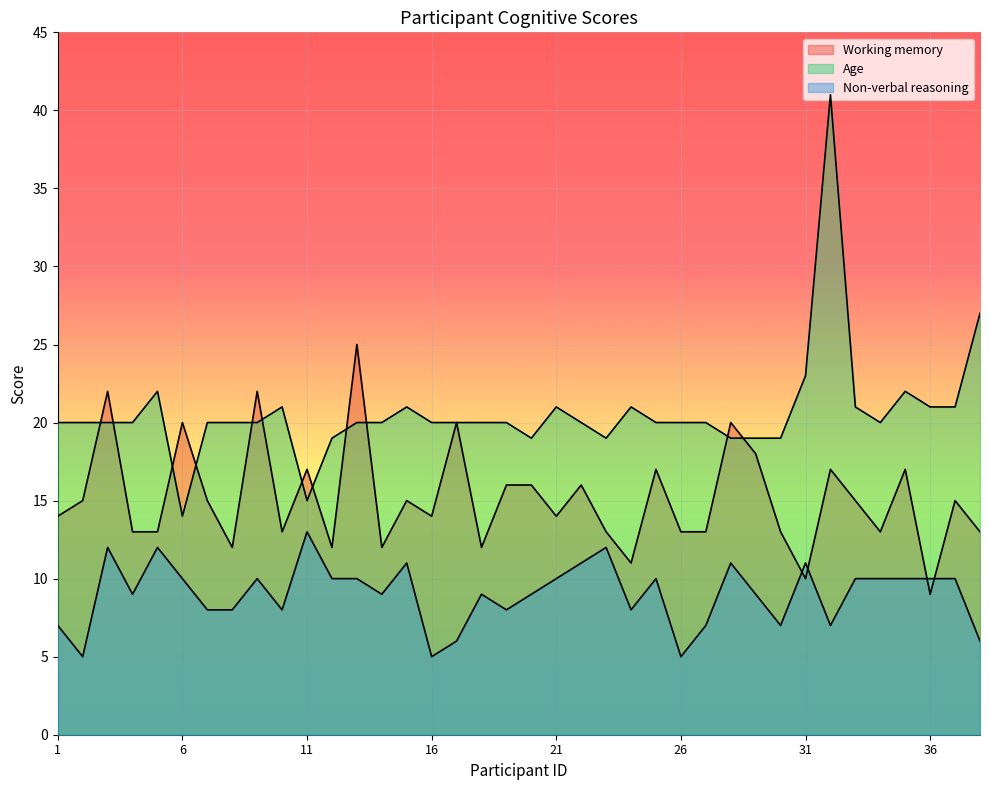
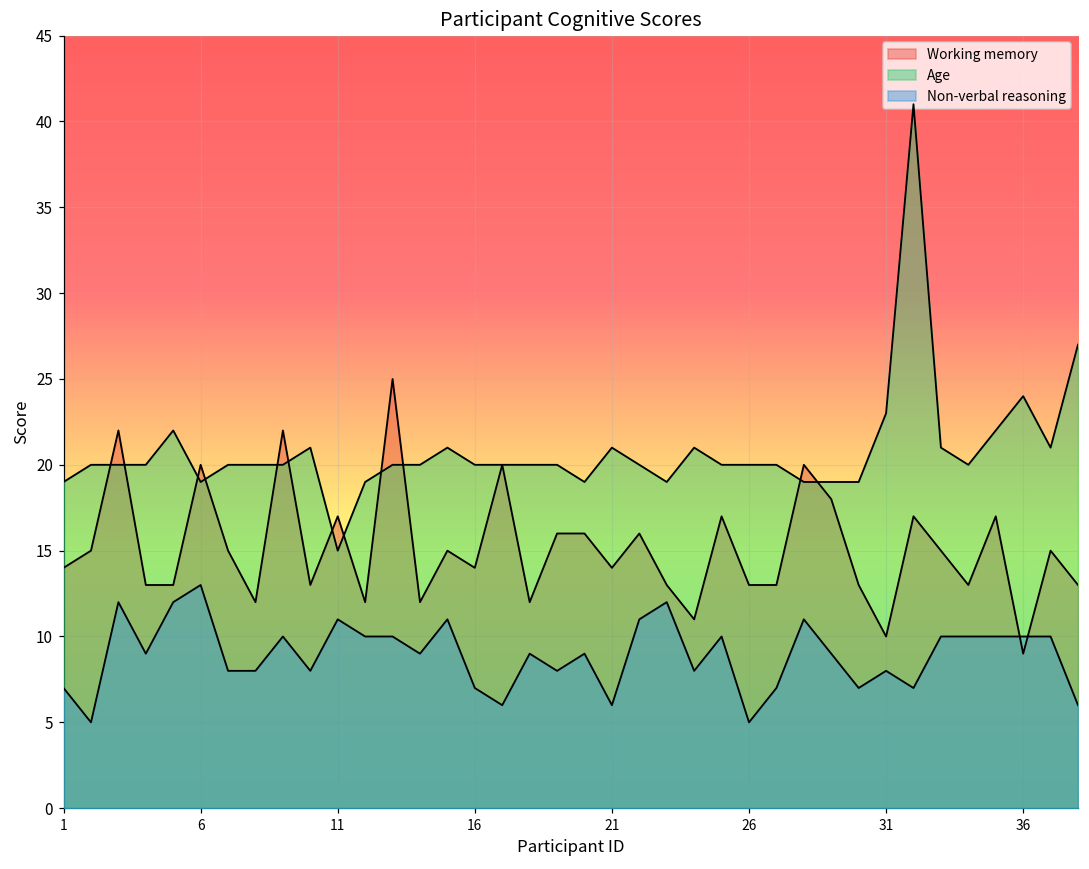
  {
    "Working memory": {
      "1": 14,
      "6": 20,
      "11": 17,
      "16": 14,
      "21": 14,
      "26": 13,
      "31": 10,
      "36": 9
    },
    "Age": {
-     "1": 20,
-     "6": 14,
+     "1": 19,
+     "6": 19,
      "11": 15,
      "16": 20,
      "21": 21,
      "26": 20,
      "31": 23,
-     "36": 21
+     "36": 24
    },
    "Non-verbal reasoning": {
      "1": 7,
-     "6": 10,
-     "11": 13,
-     "16": 5,
-     "21": 10,
+     "6": 13,
+     "11": 11,
+     "16": 7,
+     "21": 6,
      "26": 5,
-     "31": 11,
+     "31": 8,
      "36": 10
    }
  }
